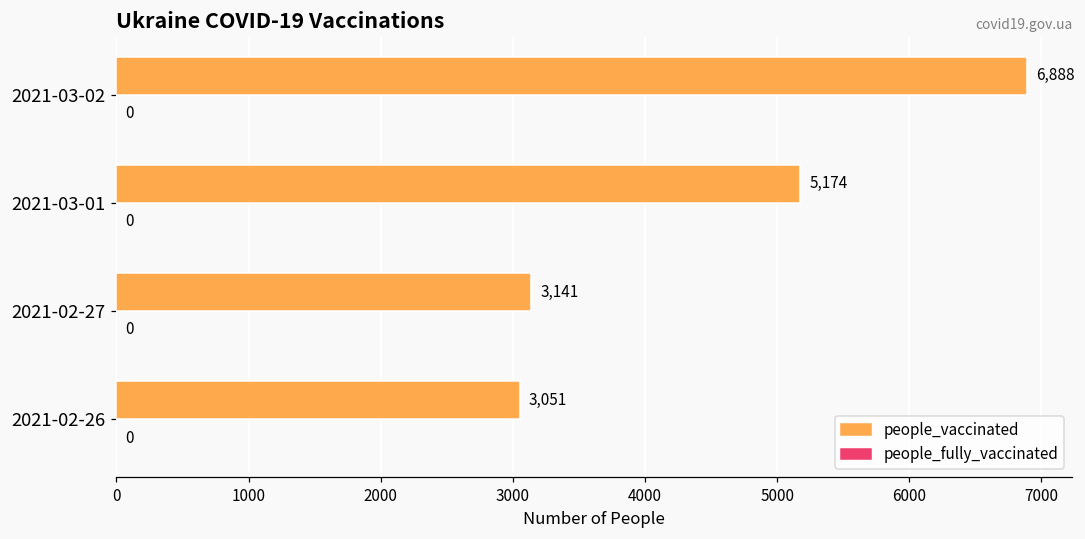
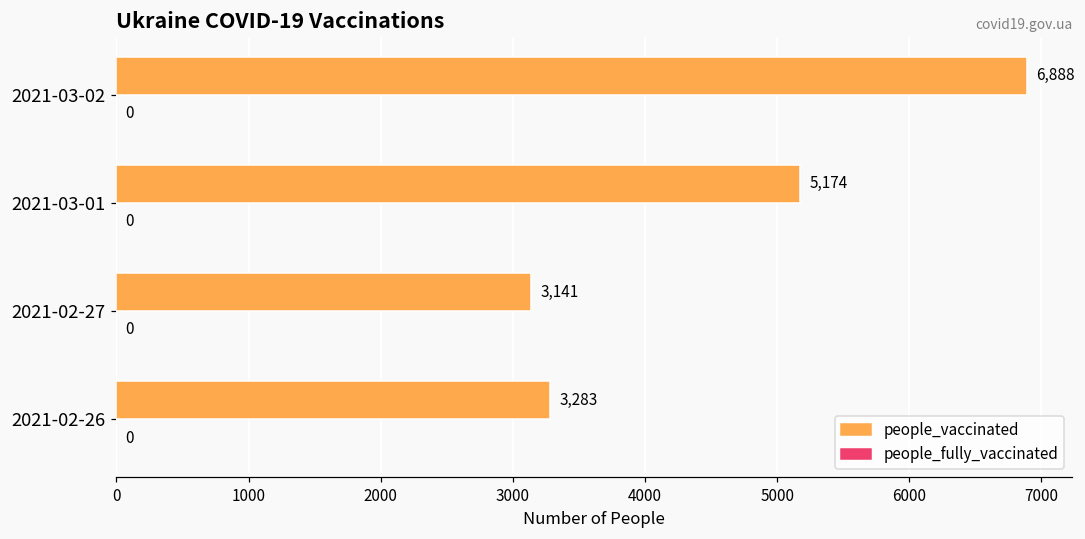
  {
    "people_vaccinated": {
      "2021-03-02": "6,888",
      "2021-03-01": "5,174",
      "2021-02-27": "3,141",
-     "2021-02-26": "3,051"
+     "2021-02-26": "3,283"
    },
    "people_fully_vaccinated": {
      "2021-03-02": "0",
      "2021-03-01": "0",
      "2021-02-27": "0",
      "2021-02-26": "0"
    }
  }
